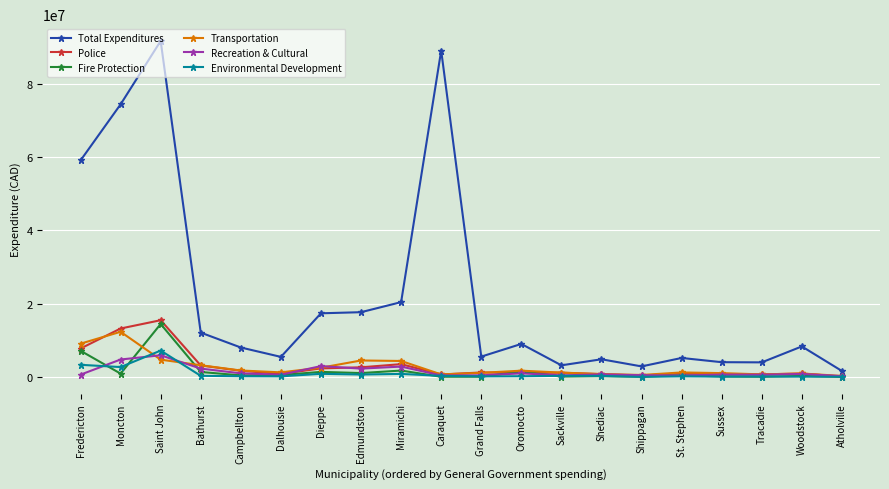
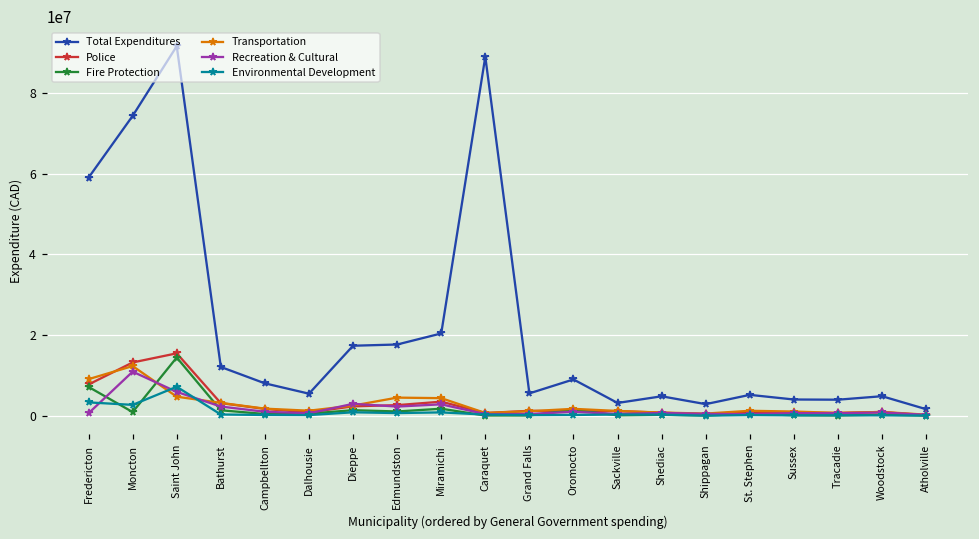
  {
    "Total Expenditures": {
      "Fredericton": 59000000,
      "Moncton": 74000000,
      "Bathurst": 12000000,
      "Campbellton": 8000000,
      "Dalhousie": 6000000,
      "Dieppe": 17000000,
      "Edmundston": 18000000,
      "Miramichi": 20000000,
      "Caraquet": 89000000,
      "Grand Falls": 6000000,
      "Oromocto": 9000000,
      "Sackville": 3000000,
      "Shediac": 5000000,
      "Shippagan": 3000000,
      "St. Stephen": 5000000,
      "Sussex": 4000000,
      "Tracadie": 4000000,
-     "Woodstock": 8000000,
+     "Woodstock": 5000000,
      "Atholville": 2000000
    },
    "Police": {
      "Moncton": 13000000,
      "Saint John": 16000000
    },
    "Fire Protection": {
      "Moncton": 1000000,
      "Saint John": 14000000,
      "Bathurst": 1000000,
      "Miramichi": 2000000
    },
    "Transportation": {
      "Fredericton": 9000000,
      "Moncton": 12000000,
      "Saint John": 5000000,
      "Edmundston": 5000000,
      "Miramichi": 4000000
    },
    "Recreation & Cultural": {
      "Fredericton": 1000000,
-     "Moncton": 5000000,
+     "Moncton": 11000000,
      "Saint John": 6000000,
      "Bathurst": 2000000
    },
    "Environmental Development": {
      "Fredericton": 3000000,
      "Moncton": 3000000,
      "Saint John": 7000000,
      "Bathurst": 0,
      "Miramichi": 1000000,
      "Oromocto": 0
    }
  }
